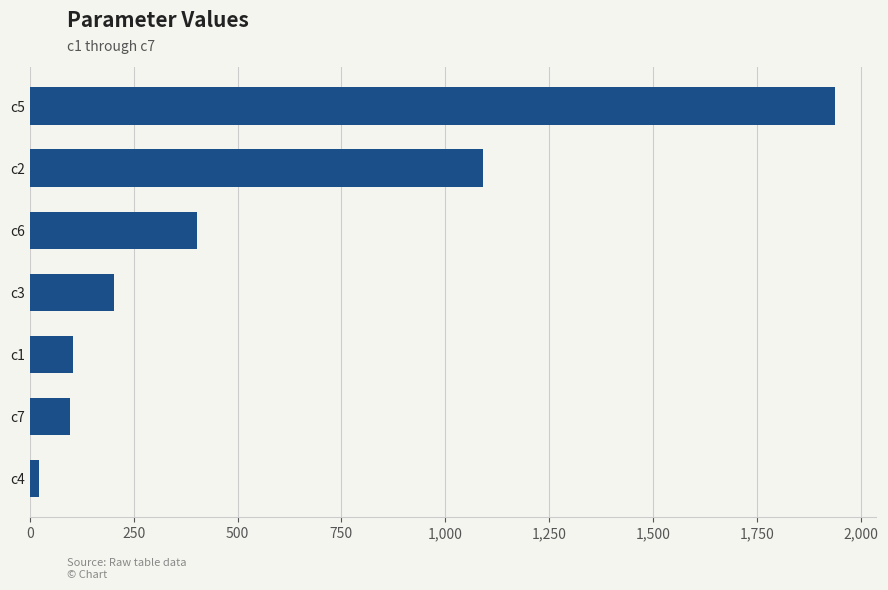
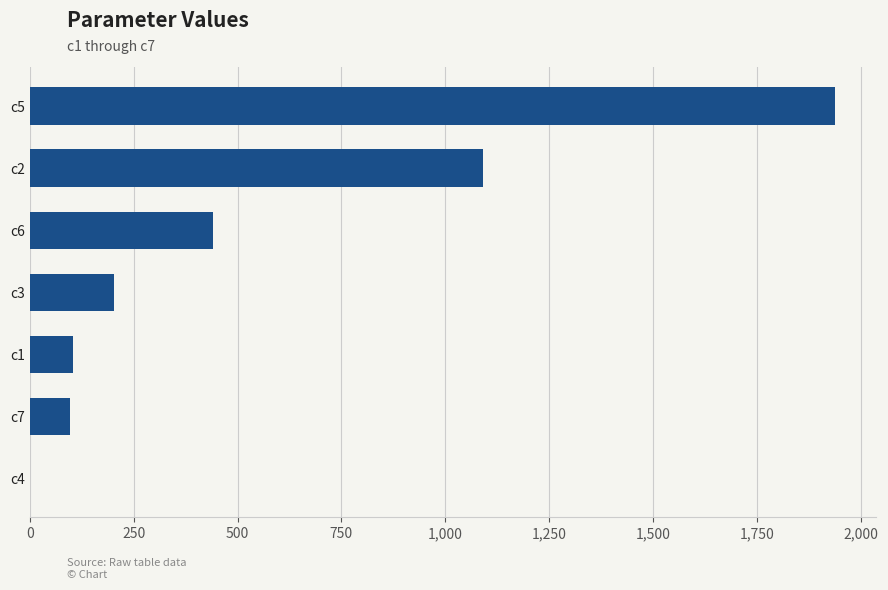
  {
    "c5": "1,940",
    "c2": "1,090",
-   "c6": "400",
+   "c6": "440",
    "c3": "200",
    "c1": "110",
    "c7": "100",
-   "c4": "20"
+   "c4": "0"
  }
